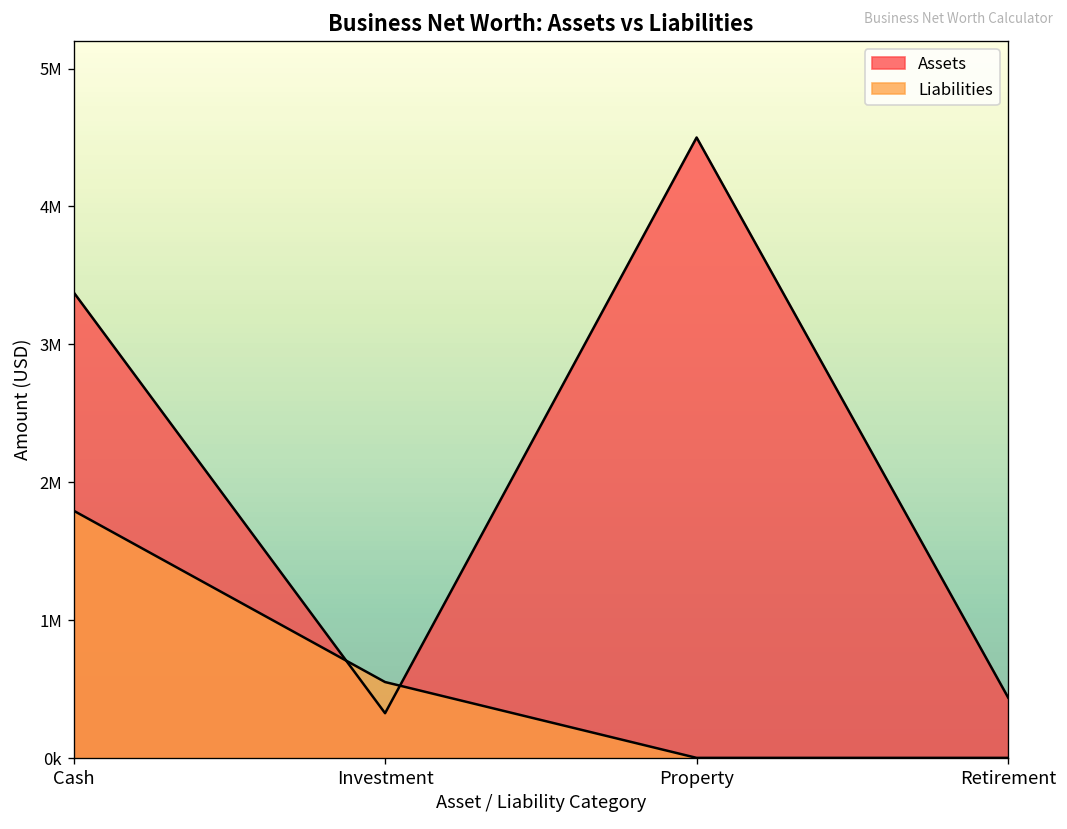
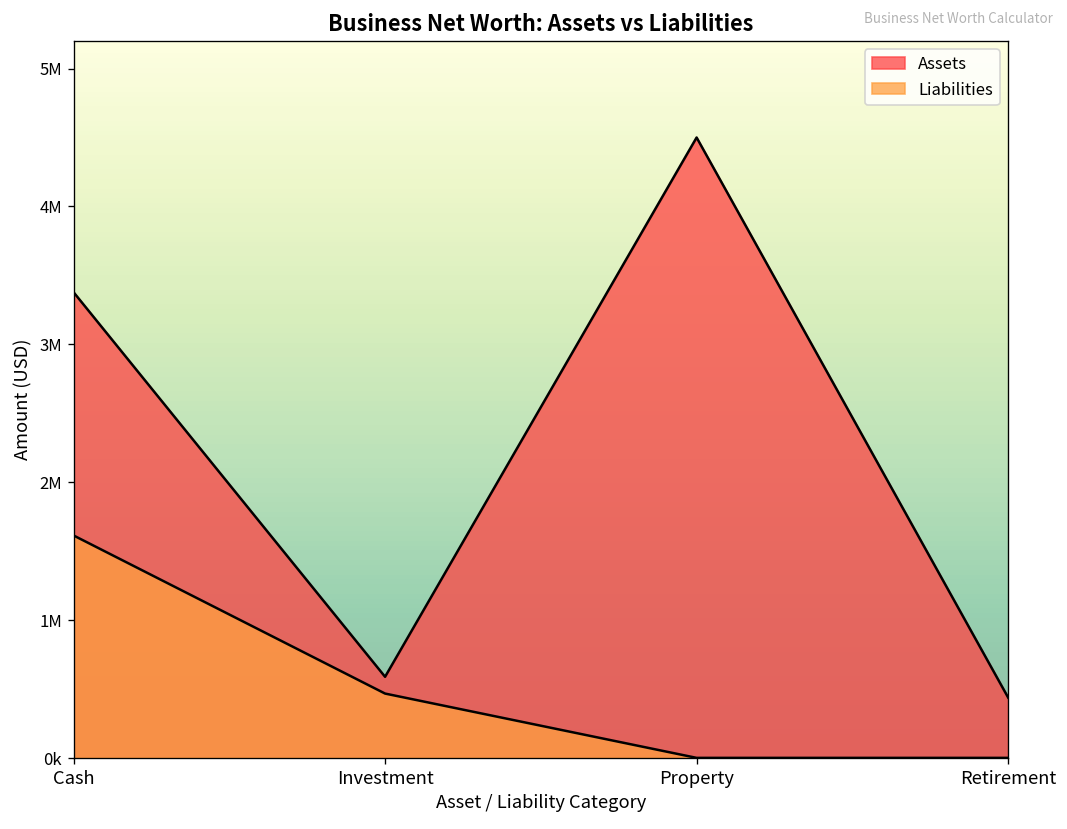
  {
    "Assets": {
      "Cash": 3380000,
-     "Investment": 320000,
+     "Investment": 590000,
      "Property": 4500000,
      "Retirement": 440000
    },
    "Liabilities": {
-     "Cash": 1790000,
-     "Investment": 550000,
+     "Cash": 1610000,
+     "Investment": 470000,
      "Property": 0,
      "Retirement": 0
    }
  }
